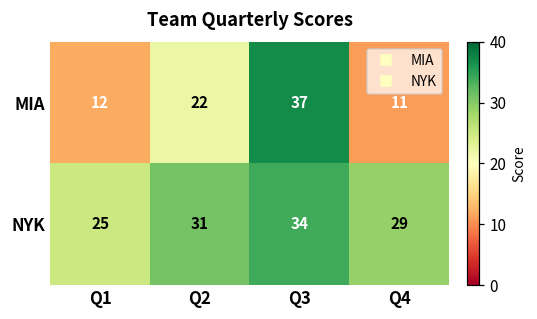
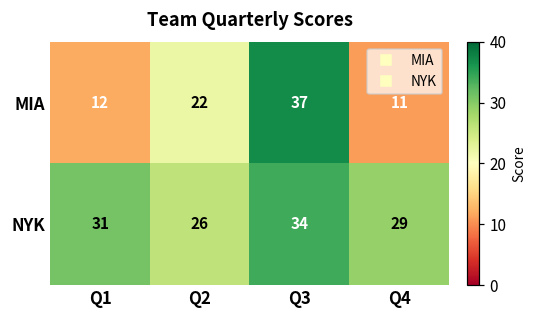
  {
    "MIA": {
      "Q1": 12,
      "Q2": 22,
      "Q3": 37
    },
    "NYK": {
-     "Q1": 25,
-     "Q2": 31,
+     "Q1": 31,
+     "Q2": 26,
      "Q3": 34,
      "Q4": 29
    }
  }
